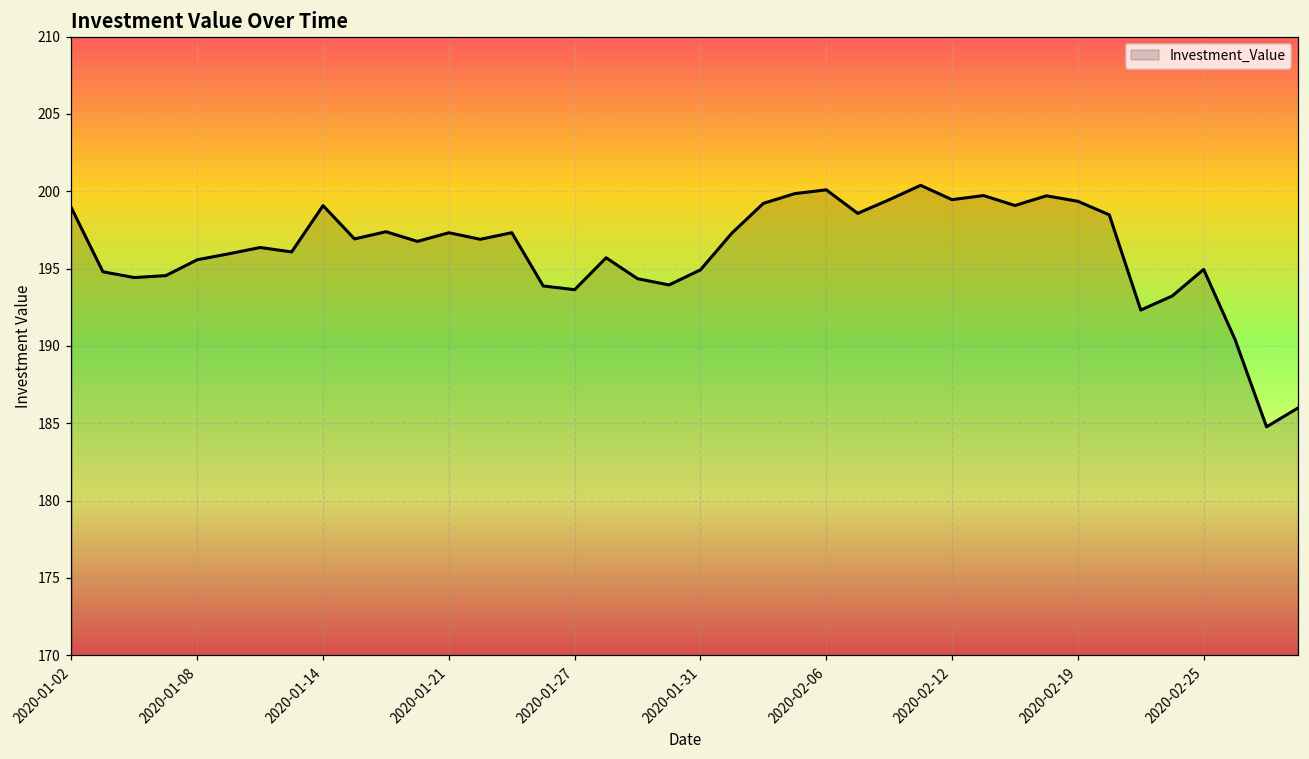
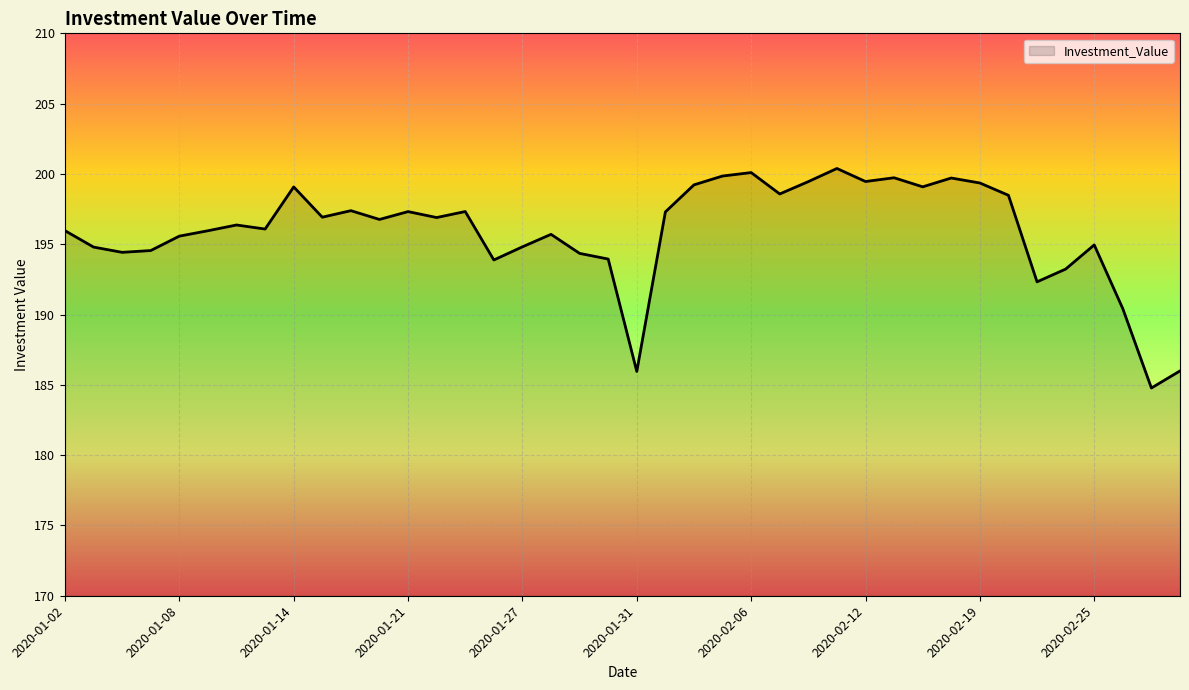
  {
-   "2020-01-02": 198.9,
+   "2020-01-02": 196.0,
    "2020-01-08": 195.6,
    "2020-01-14": 199.1,
    "2020-01-21": 197.3,
-   "2020-01-27": 193.6,
-   "2020-01-31": 194.9,
+   "2020-01-27": 194.8,
+   "2020-01-31": 186.0,
    "2020-02-06": 200.1,
    "2020-02-12": 199.5,
    "2020-02-19": 199.4,
    "2020-02-25": 195.0
  }
